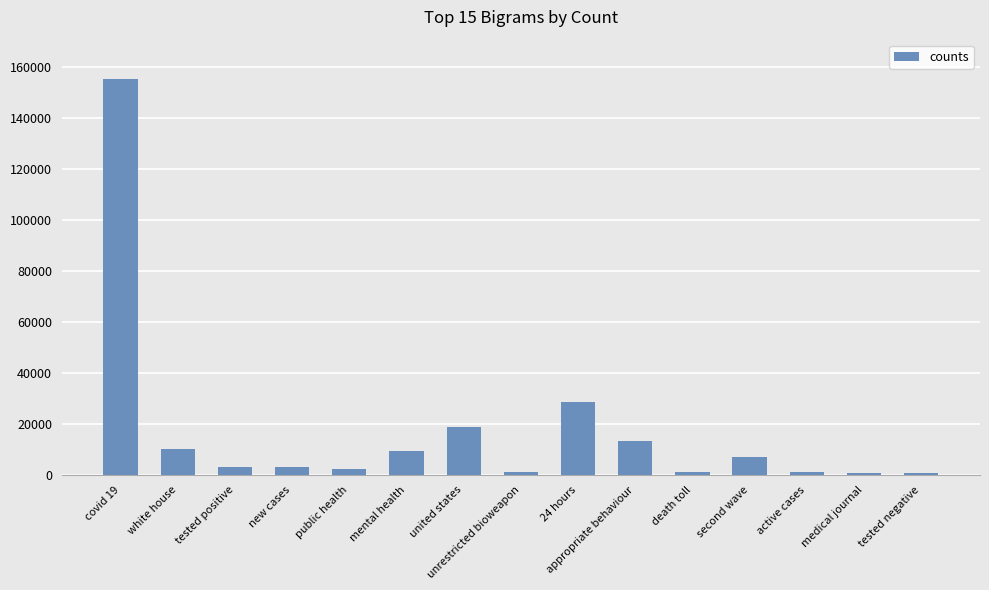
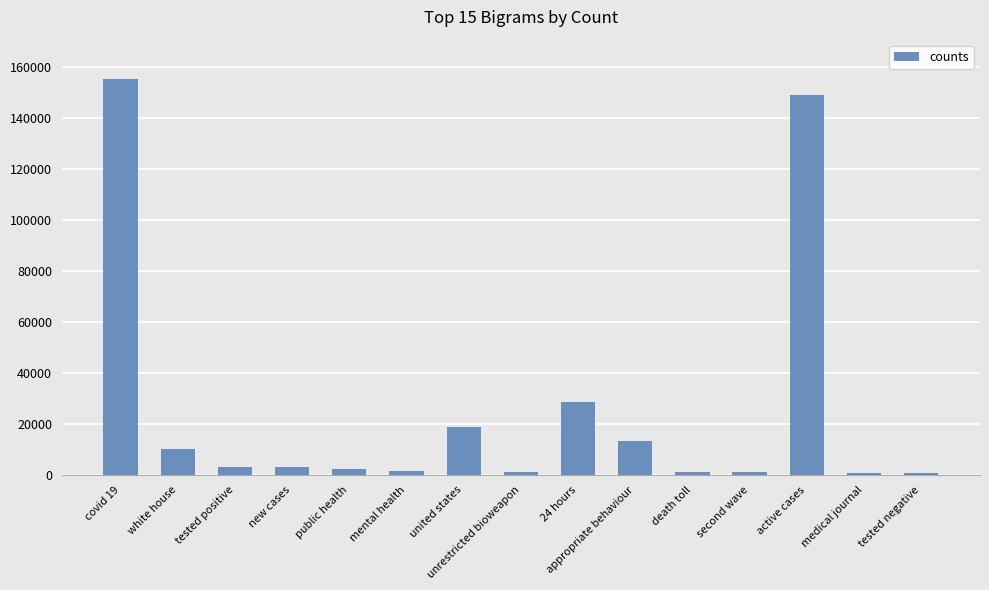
  {
    "covid 19": 155000,
    "white house": 10000,
    "tested positive": 3000,
    "new cases": 3000,
    "public health": 2000,
-   "mental health": 10000,
+   "mental health": 2000,
    "united states": 19000,
    "unrestricted bioweapon": 1000,
    "24 hours": 28000,
    "appropriate behaviour": 13000,
    "death toll": 1000,
-   "second wave": 7000,
-   "active cases": 1000
+   "second wave": 1000,
+   "active cases": 149000
  }
